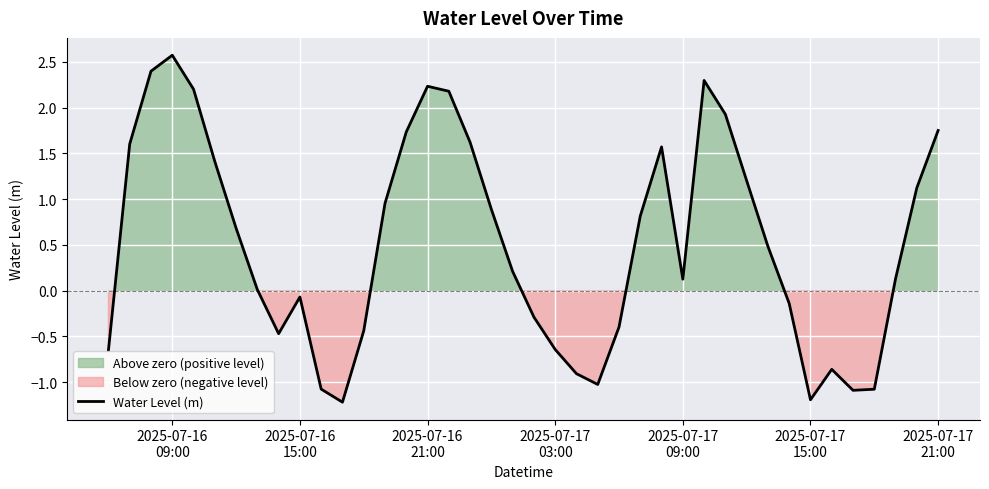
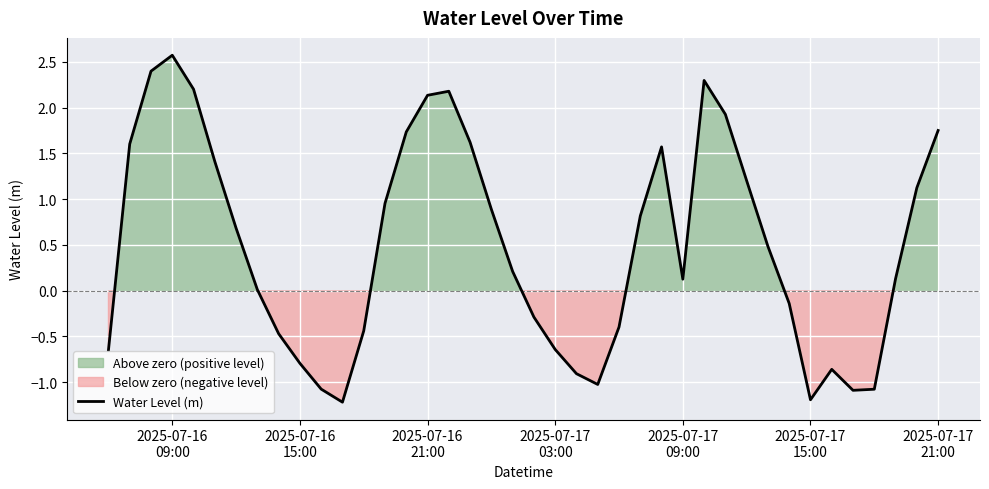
  {
    "2025-07-16 09:00": 2.6,
-   "2025-07-16 15:00": -0.1,
-   "2025-07-16 21:00": 2.2,
+   "2025-07-16 15:00": -0.8,
+   "2025-07-16 21:00": 2.1,
    "2025-07-17 03:00": -0.6,
    "2025-07-17 09:00": 0.1,
    "2025-07-17 15:00": -1.2,
    "2025-07-17 21:00": 1.8
  }
